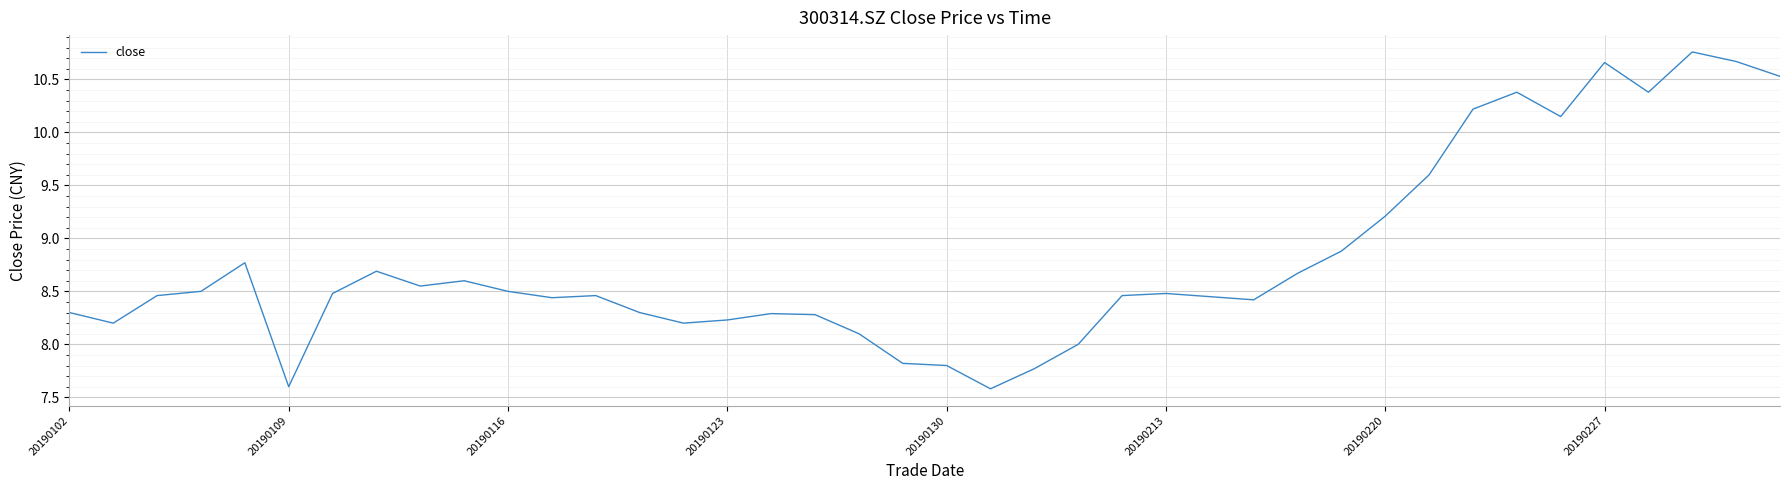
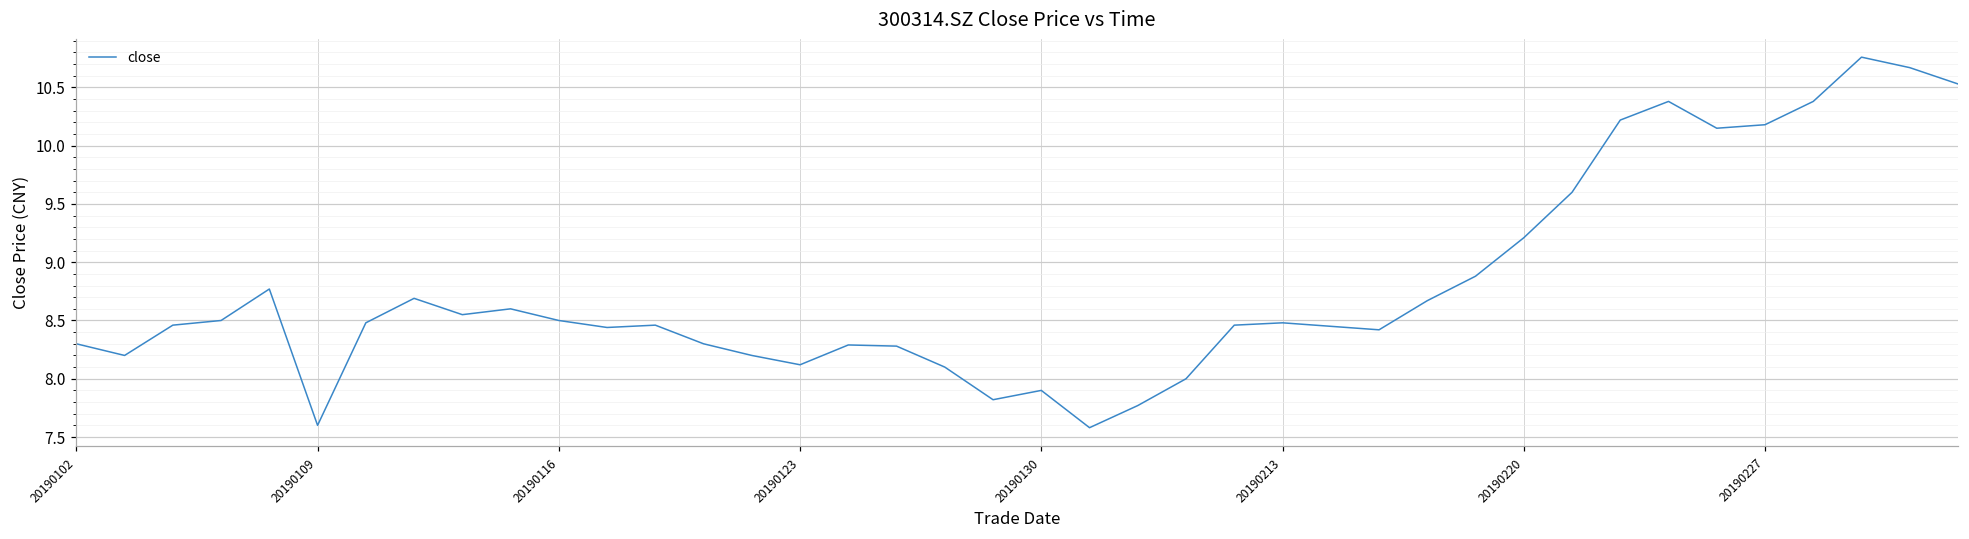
  {
    "20190102": 8.30,
    "20190109": 7.60,
    "20190116": 8.50,
-   "20190123": 8.23,
-   "20190130": 7.8,
+   "20190123": 8.12,
+   "20190130": 7.9,
    "20190213": 8.48,
    "20190220": 9.21,
-   "20190227": 10.66
+   "20190227": 10.18
  }
